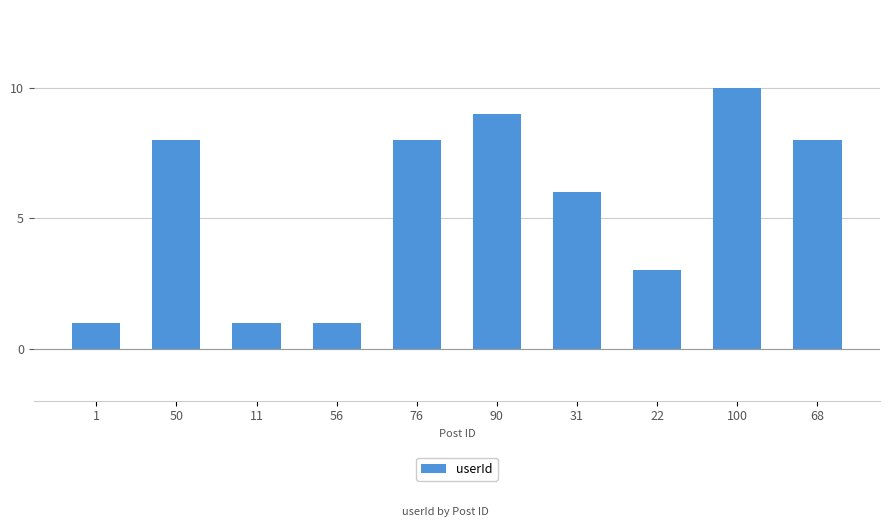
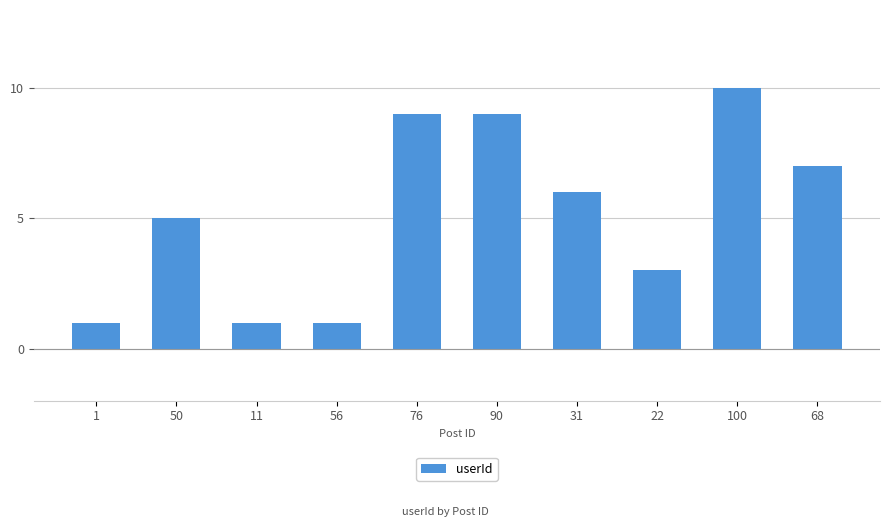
  {
    "1": 1,
-   "50": 8,
+   "50": 5,
    "11": 1,
    "56": 1,
-   "76": 8,
+   "76": 9,
    "90": 9,
    "31": 6,
    "22": 3,
    "100": 10,
-   "68": 8
+   "68": 7
  }
